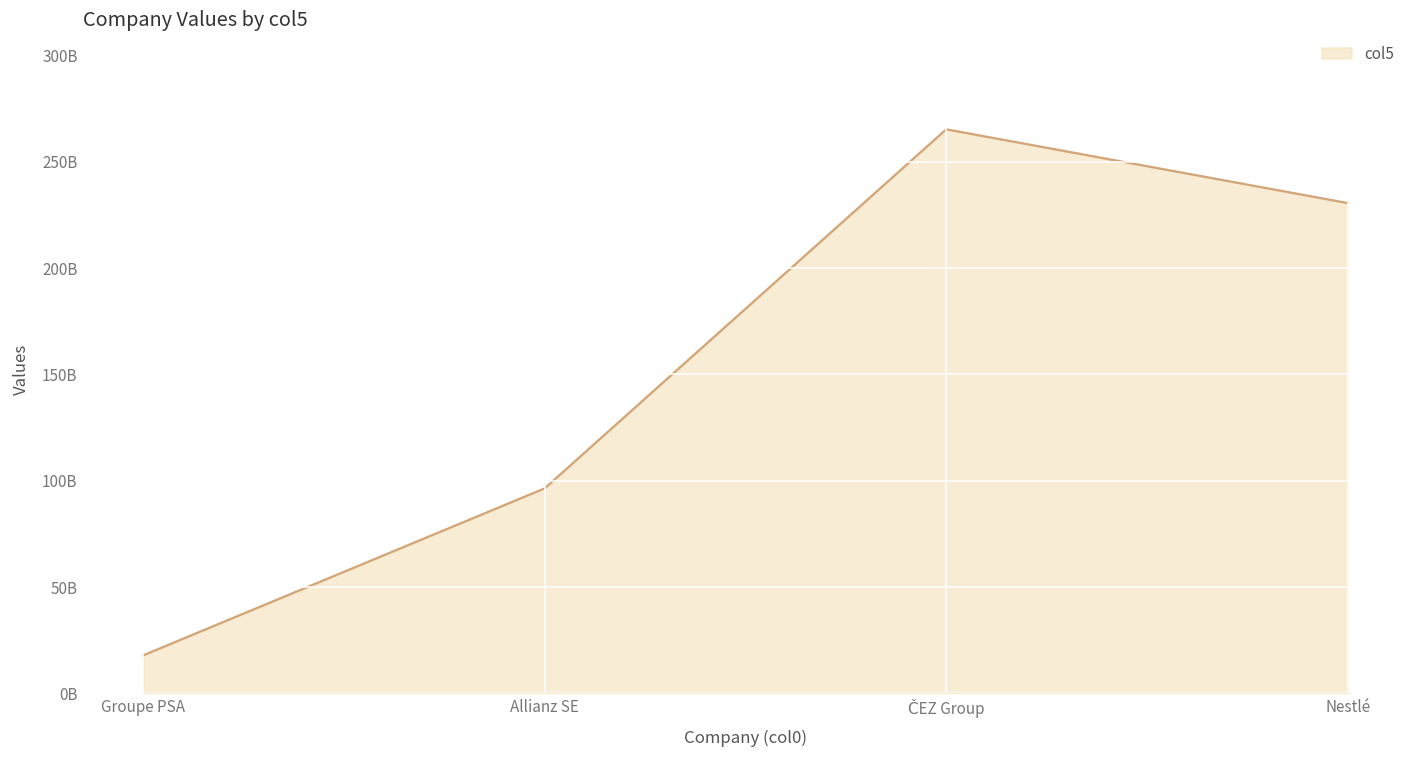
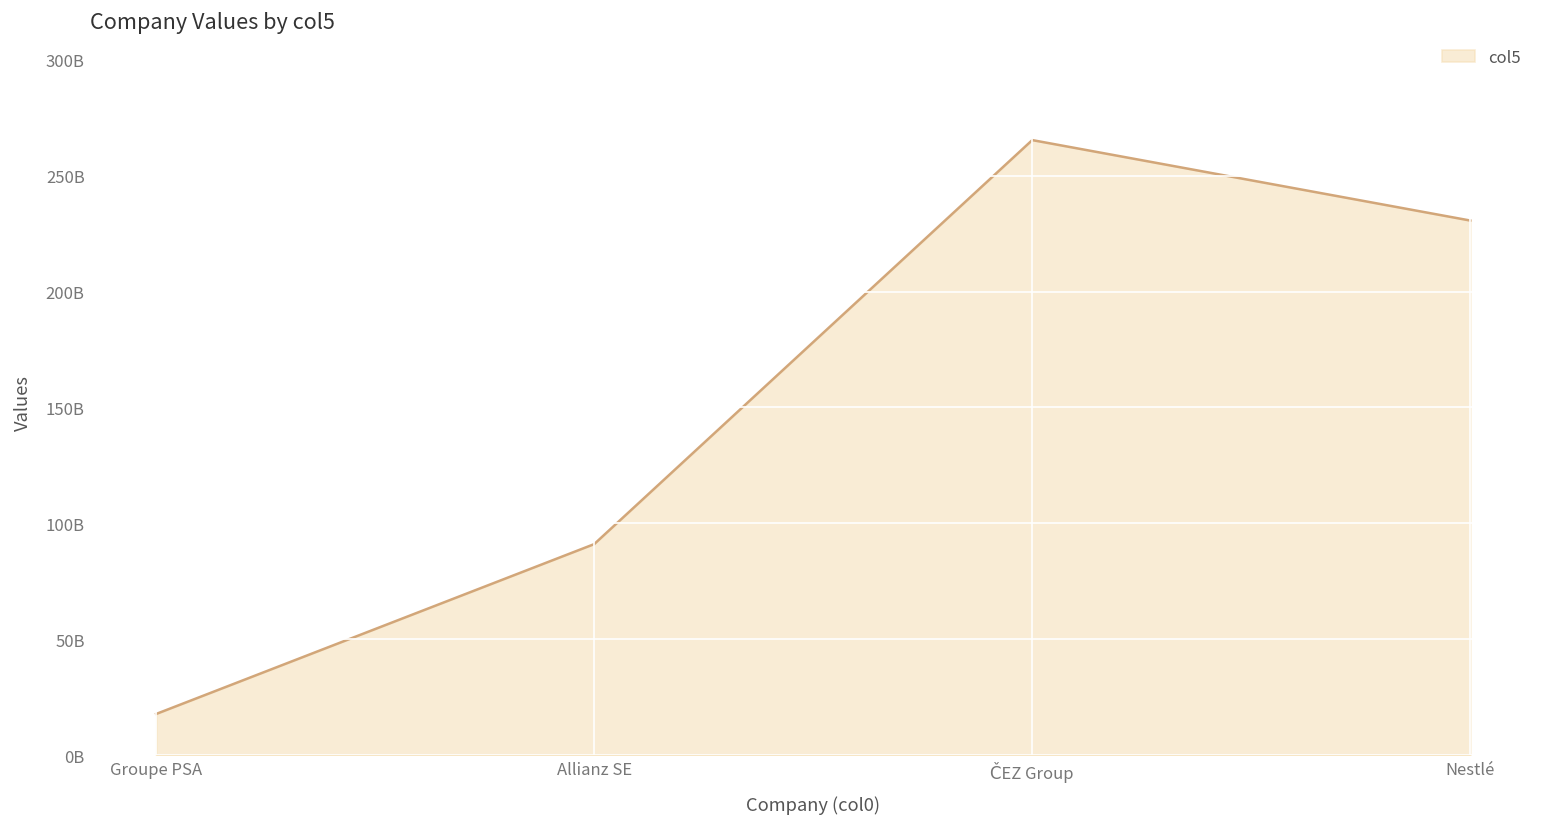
  {
    "Groupe PSA": 18000000000,
-   "Allianz SE": 96000000000,
+   "Allianz SE": 91000000000,
    "ČEZ Group": 265000000000,
    "Nestlé": 231000000000
  }
